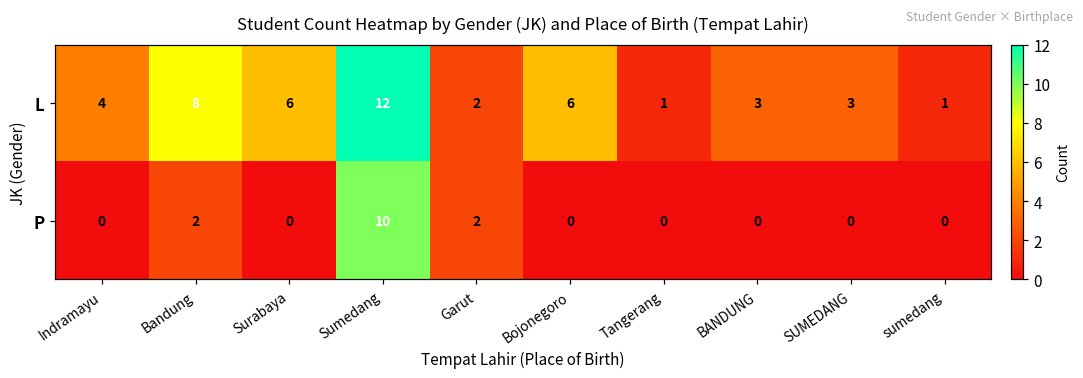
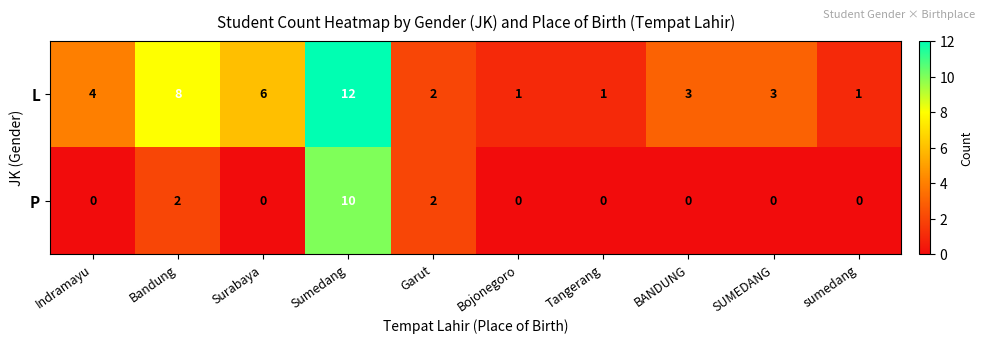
  {
    "L": {
      "Indramayu": 4,
      "Bandung": 8,
      "Surabaya": 6,
      "Sumedang": 12,
      "Garut": 2,
-     "Bojonegoro": 6,
+     "Bojonegoro": 1,
      "Tangerang": 1,
      "BANDUNG": 3,
      "SUMEDANG": 3,
      "sumedang": 1
    },
    "P": {
      "Indramayu": 0,
      "Bandung": 2,
      "Surabaya": 0,
      "Sumedang": 10,
      "Garut": 2,
      "Bojonegoro": 0,
      "Tangerang": 0,
      "BANDUNG": 0,
      "SUMEDANG": 0,
      "sumedang": 0
    }
  }
